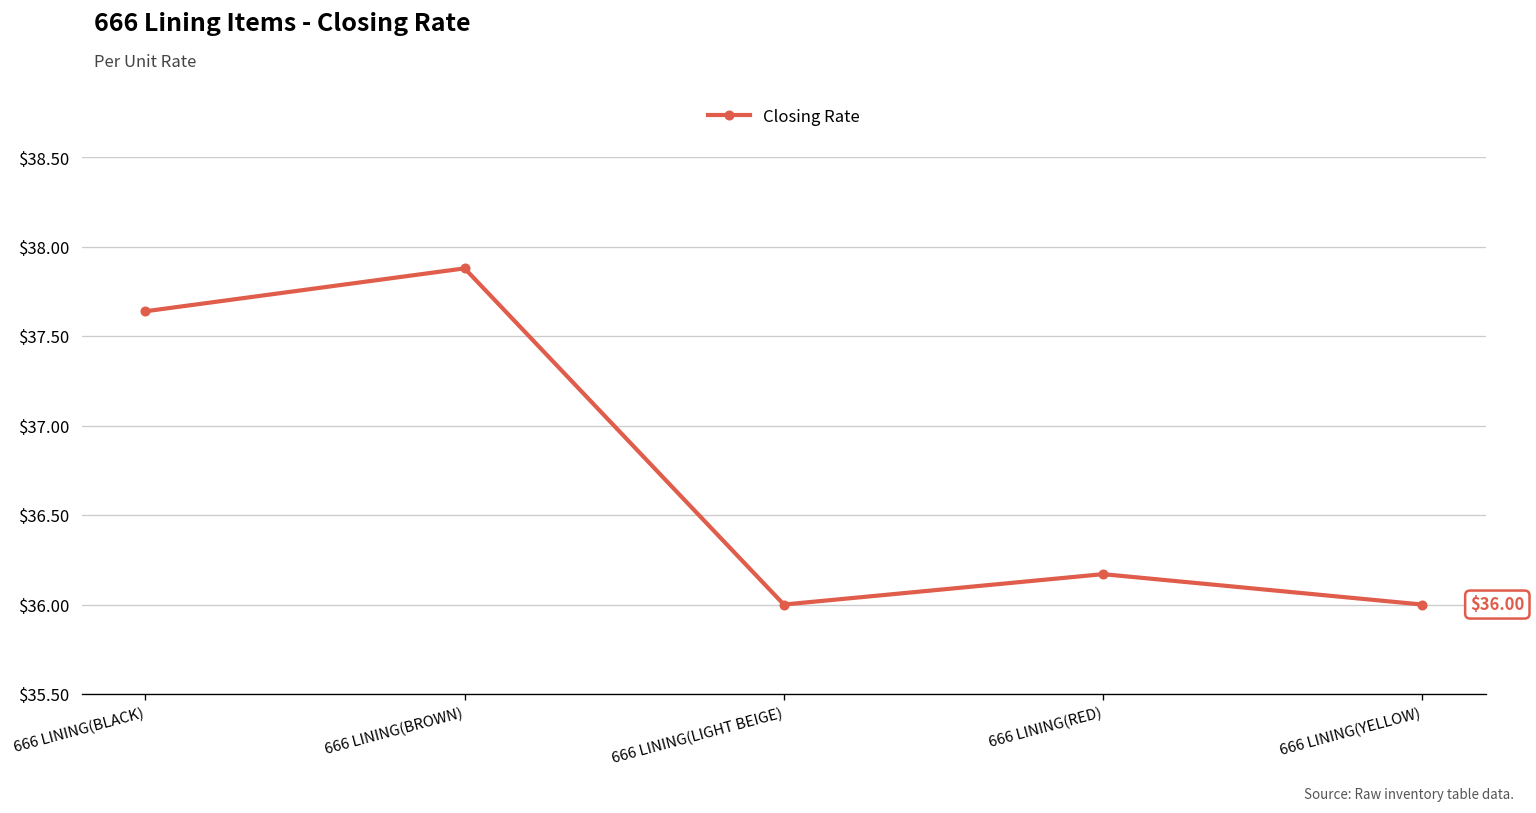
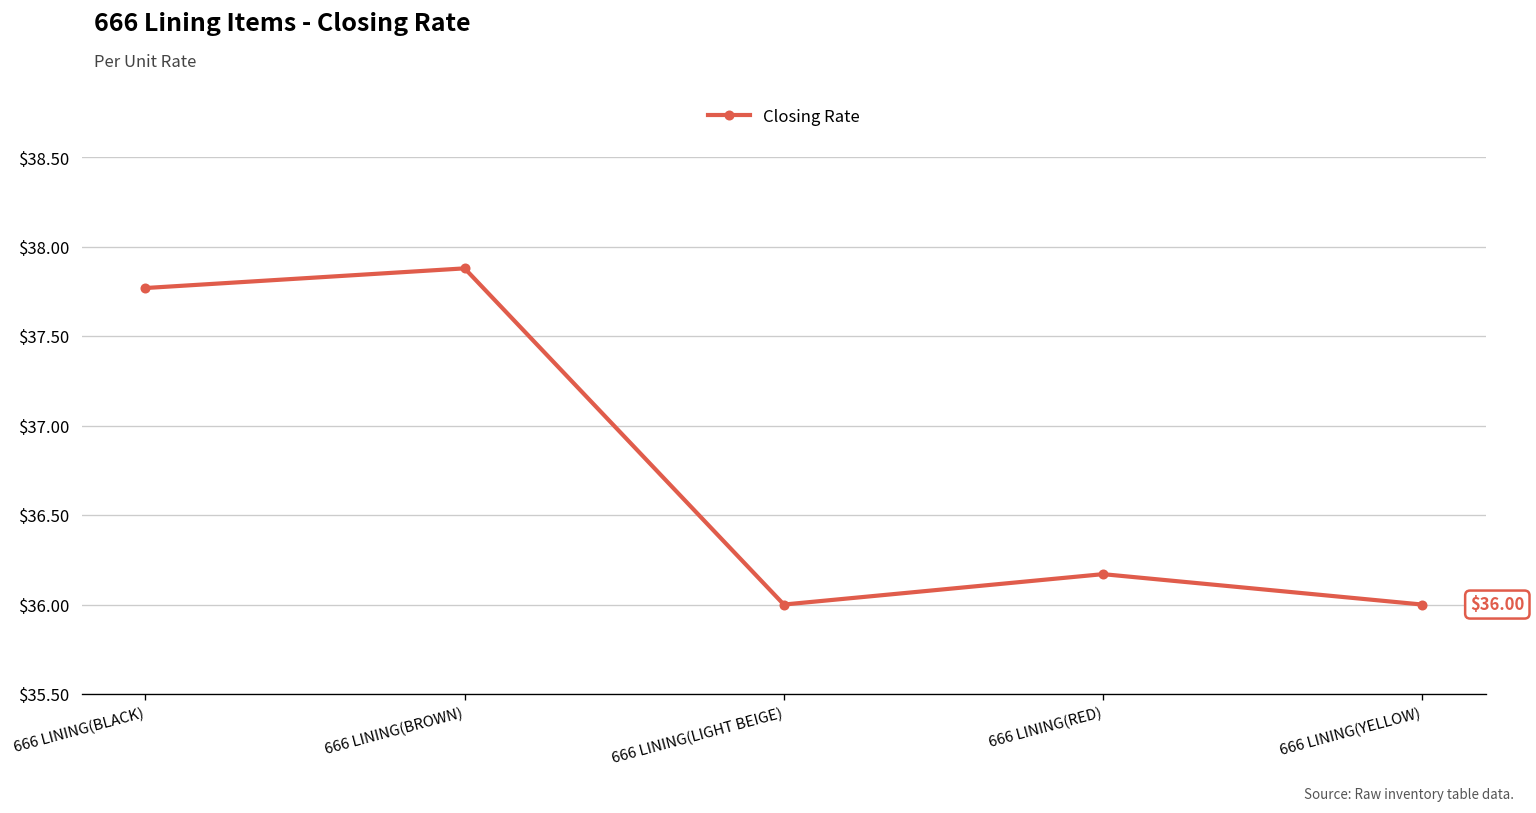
  {
-   "666 LINING(BLACK)": "$37.64",
+   "666 LINING(BLACK)": "$37.77",
    "666 LINING(BROWN)": "$37.88",
    "666 LINING(LIGHT BEIGE)": "$36.00",
    "666 LINING(RED)": "$36.17",
    "666 LINING(YELLOW)": "$36.00"
  }
